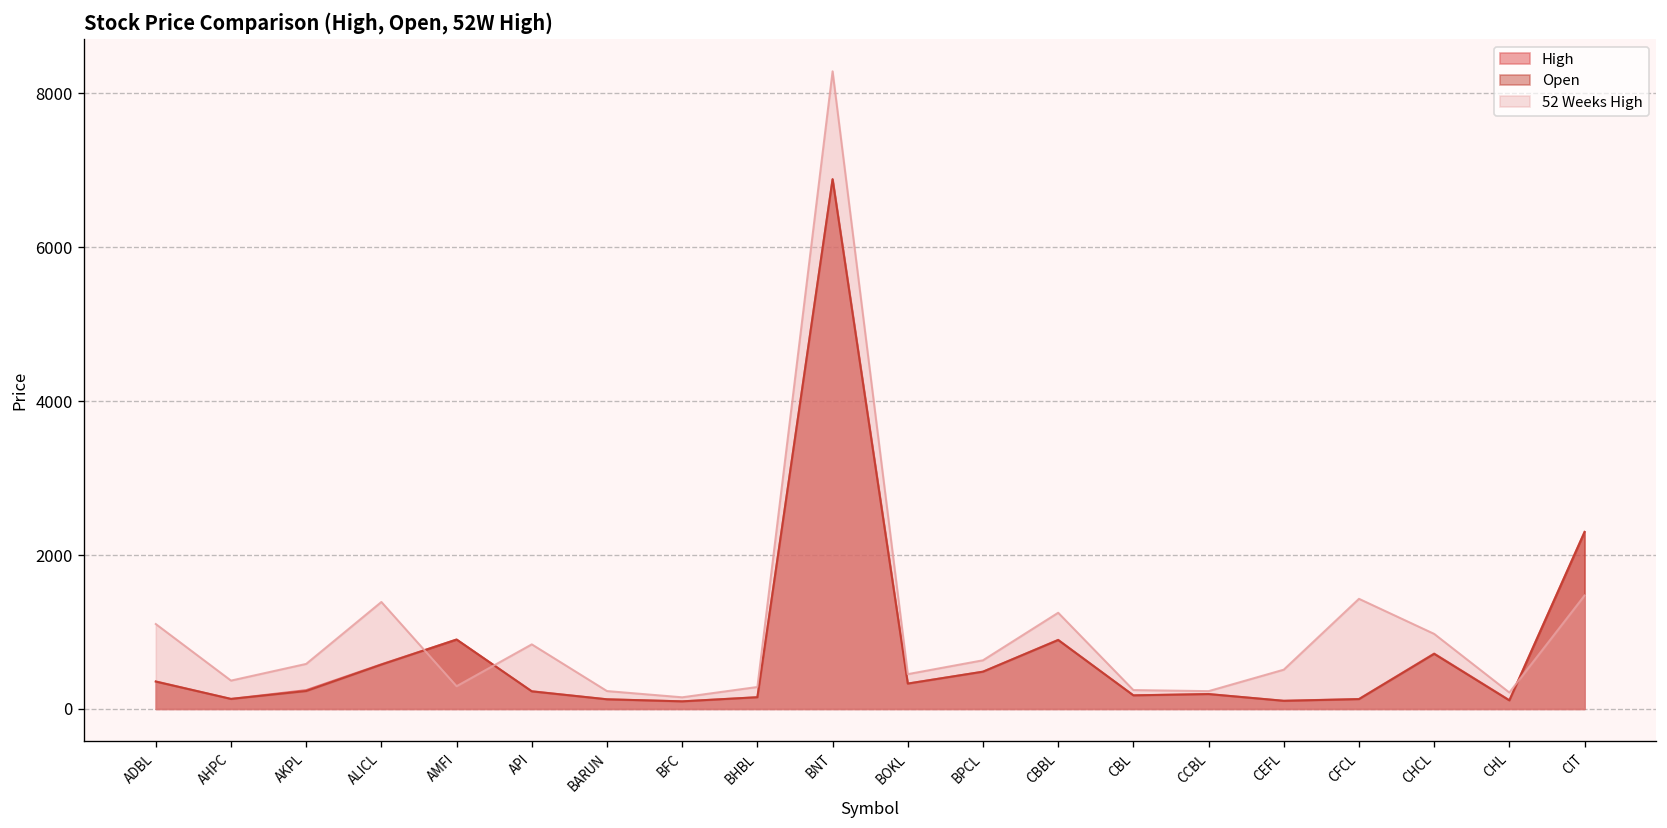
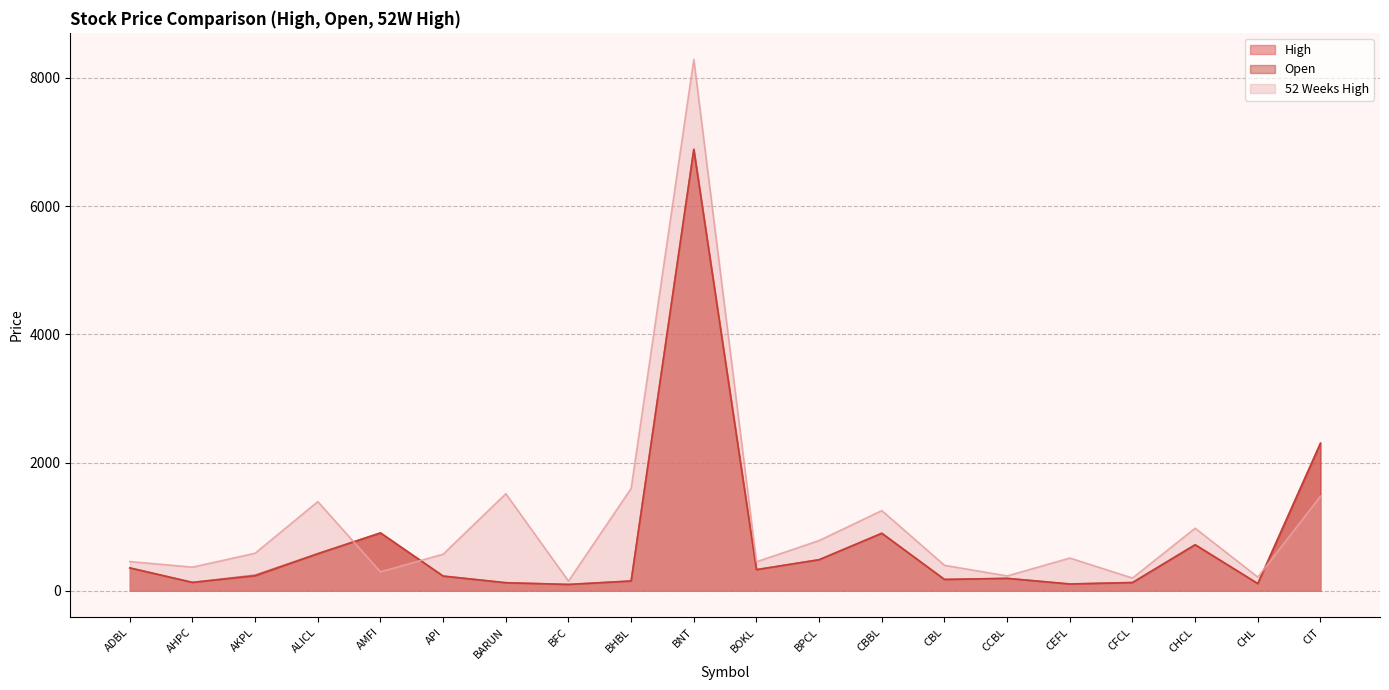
  {
    "52 Weeks High": {
-     "ADBL": 1100,
+     "ADBL": 500,
      "AHPC": 400,
      "AKPL": 600,
      "ALICL": 1400,
      "AMFI": 300,
-     "API": 800,
-     "BARUN": 200,
+     "API": 600,
+     "BARUN": 1500,
      "BFC": 200,
-     "BHBL": 300,
+     "BHBL": 1600,
      "BNT": 8300,
      "BOKL": 500,
-     "BPCL": 600,
+     "BPCL": 800,
      "CBBL": 1300,
-     "CBL": 200,
+     "CBL": 400,
      "CEFL": 500,
-     "CFCL": 1400,
+     "CFCL": 200,
      "CHCL": 1000,
      "CHL": 200,
      "CIT": 1500
    }
  }
